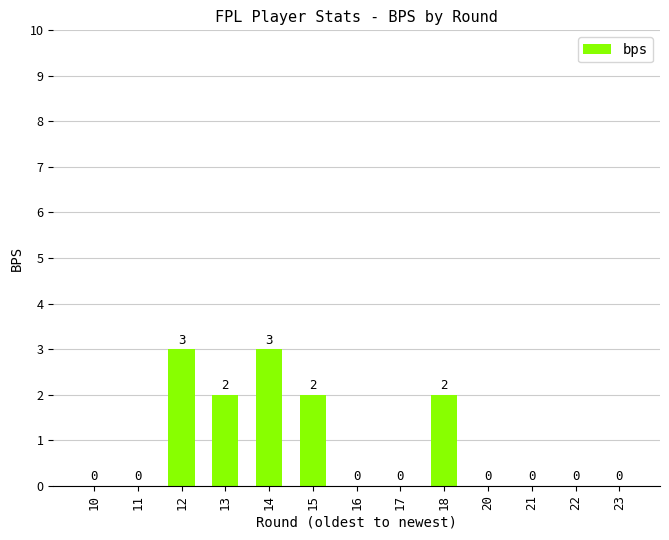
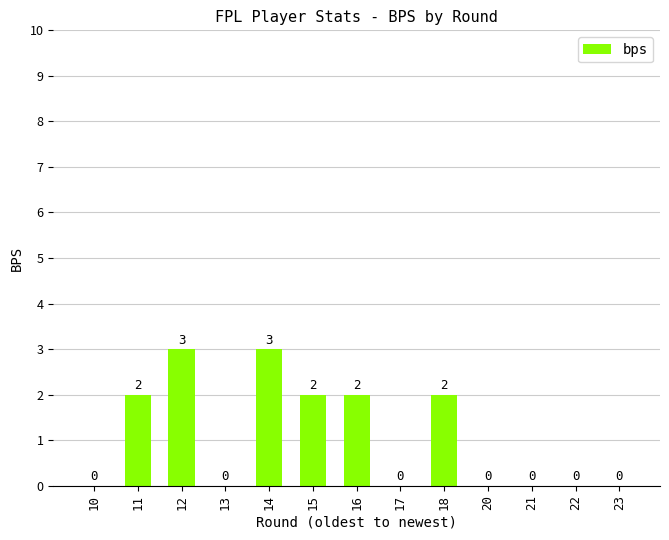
  {
    "10": 0,
-   "11": 0,
+   "11": 2,
    "12": 3,
-   "13": 2,
+   "13": 0,
    "14": 3,
    "15": 2,
-   "16": 0,
+   "16": 2,
    "17": 0,
    "18": 2,
    "20": 0,
    "21": 0,
    "22": 0,
    "23": 0
  }
